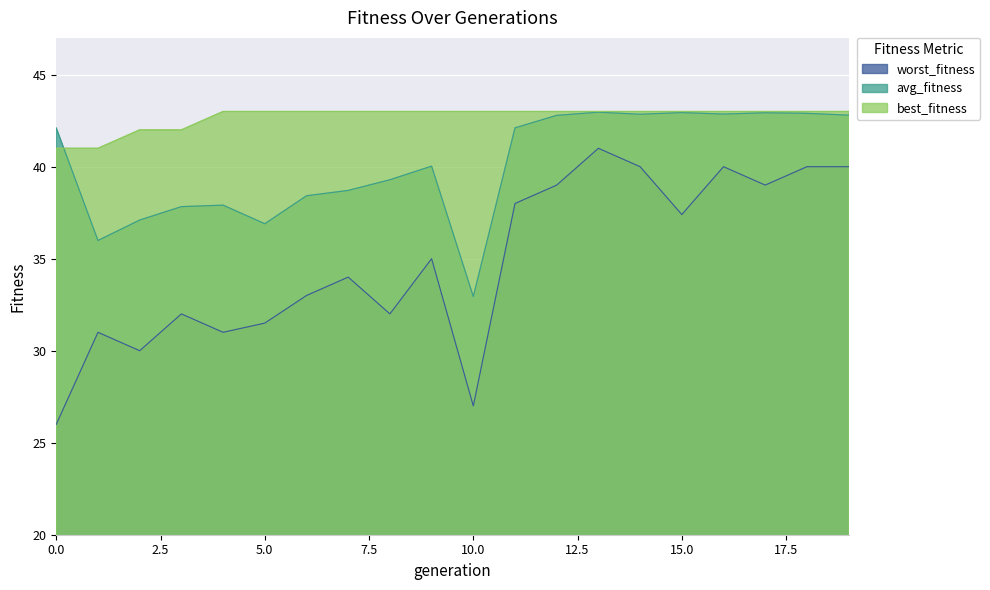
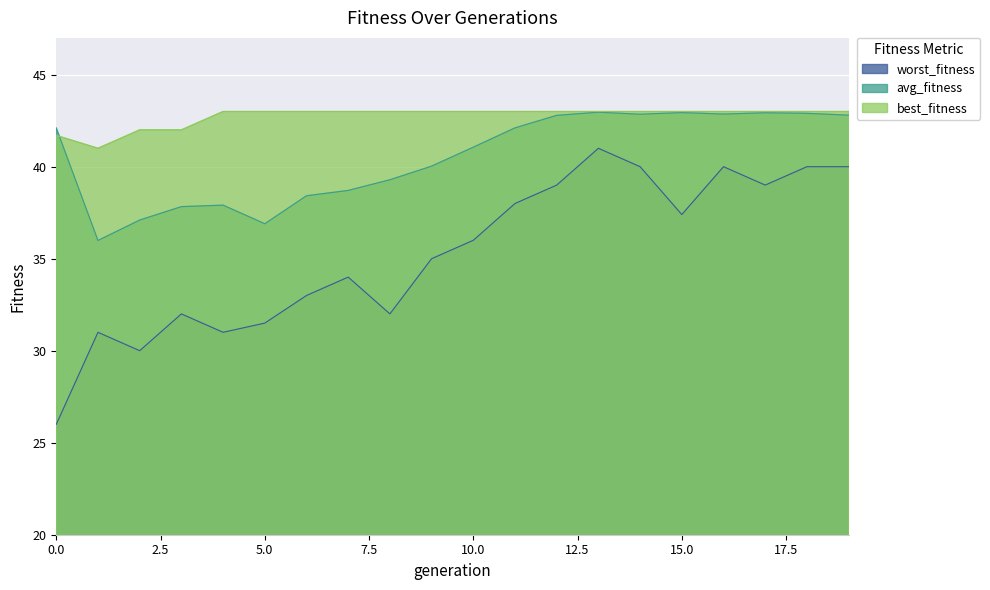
  {
    "worst_fitness": {
      "0.0": 26,
      "5.0": 31.5,
-     "10.0": 27,
+     "10.0": 36,
      "15.0": 37.4
    },
    "avg_fitness": {
      "0.0": 42.1,
      "5.0": 36.9,
-     "10.0": 32.9
+     "10.0": 41.1
    },
    "best_fitness": {
-     "0.0": 41.0,
+     "0.0": 41.7,
      "5.0": 43.0,
      "10.0": 43.0
    }
  }
